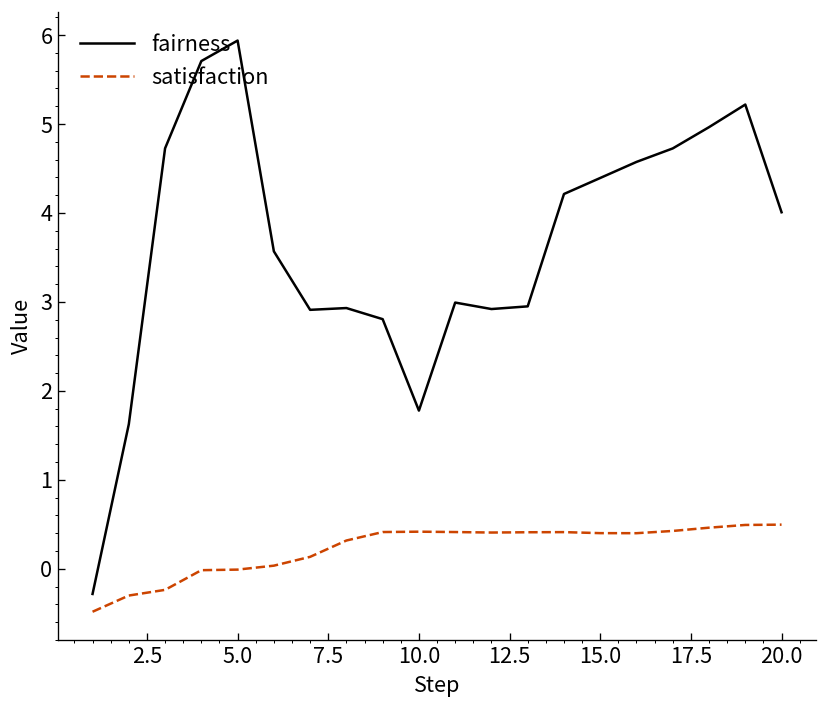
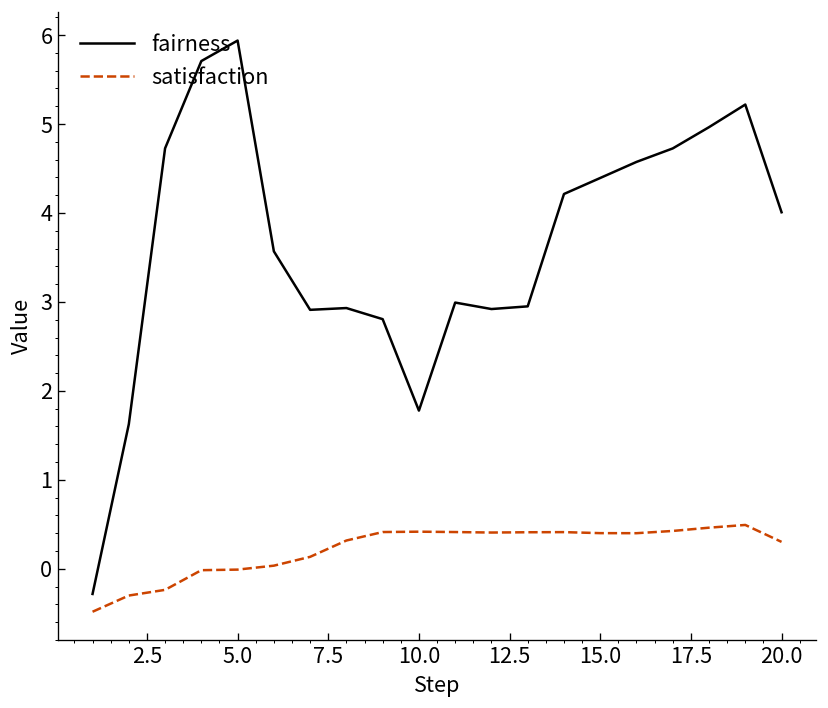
  {
    "fairness": {
      "5.0": 5.9,
      "10.0": 1.8,
      "15.0": 4.4,
      "20.0": 4.0
    },
    "satisfaction": {
      "5.0": 0.0,
      "10.0": 0.4,
      "15.0": 0.4,
-     "20.0": 0.5
+     "20.0": 0.3
    }
  }
